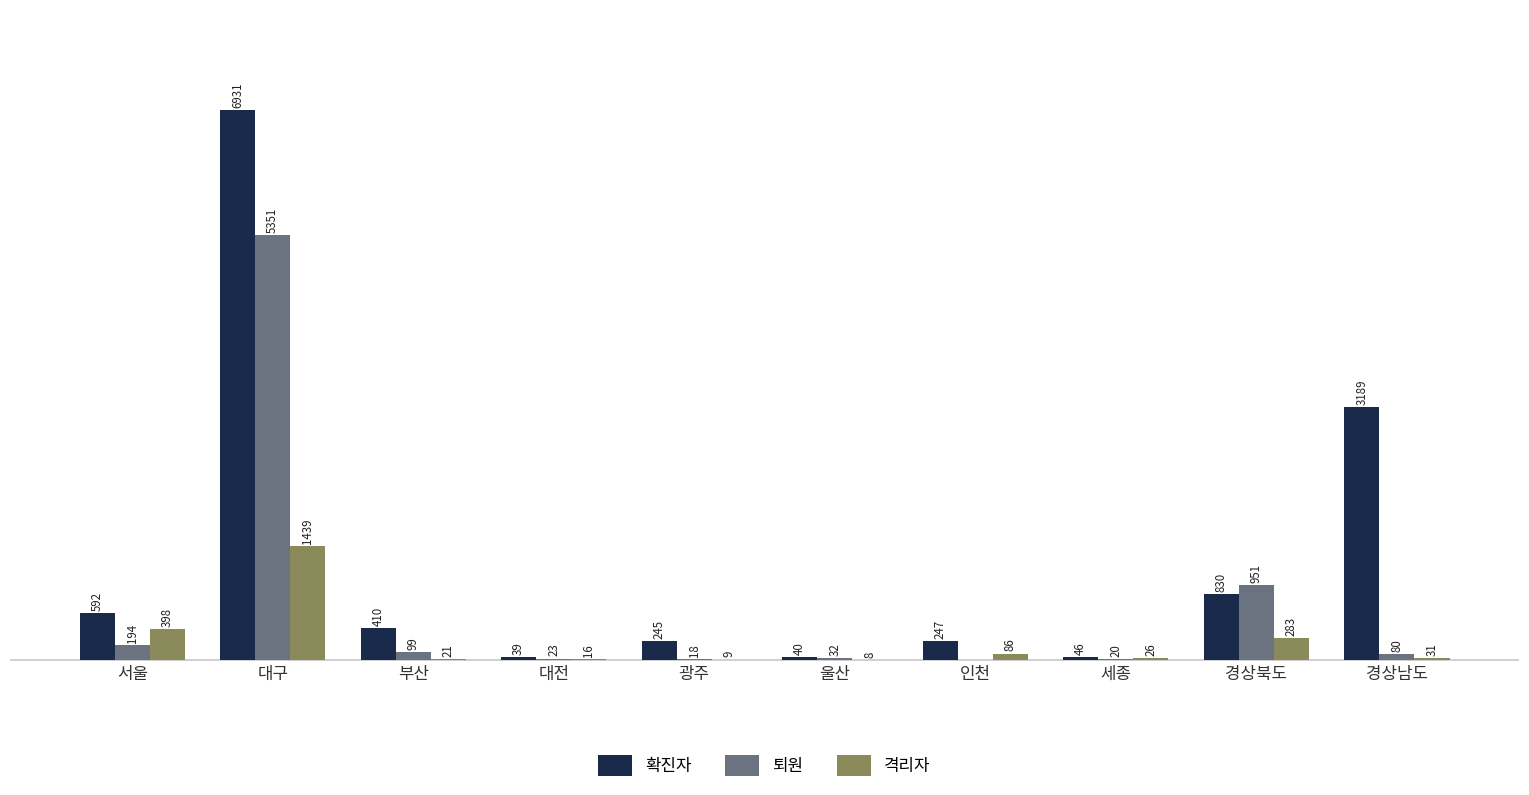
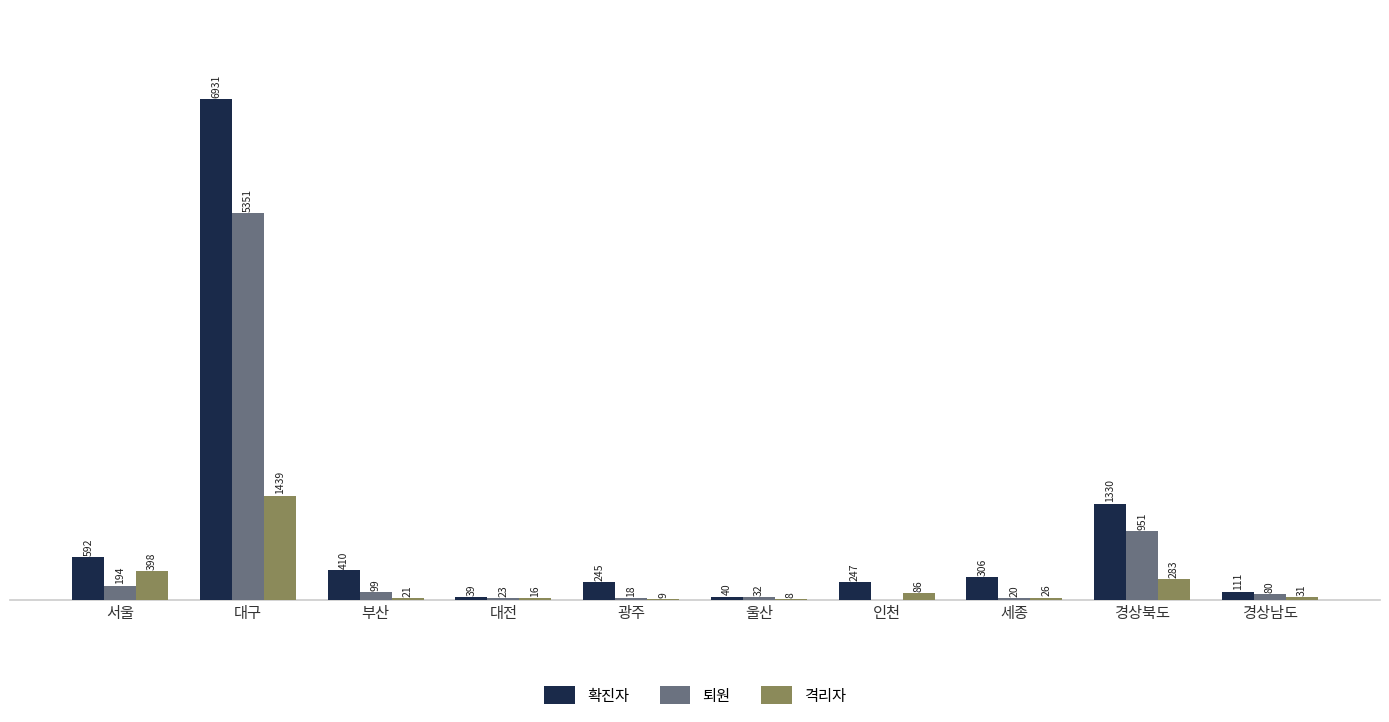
  {
    "확진자": {
      "서울": 592,
      "대구": 6931,
      "부산": 410,
      "대전": 39,
      "광주": 245,
      "울산": 40,
      "인천": 247,
-     "세종": 46,
-     "경상북도": 830,
-     "경상남도": 3189
+     "세종": 306,
+     "경상북도": 1330,
+     "경상남도": 111
    }
  }
